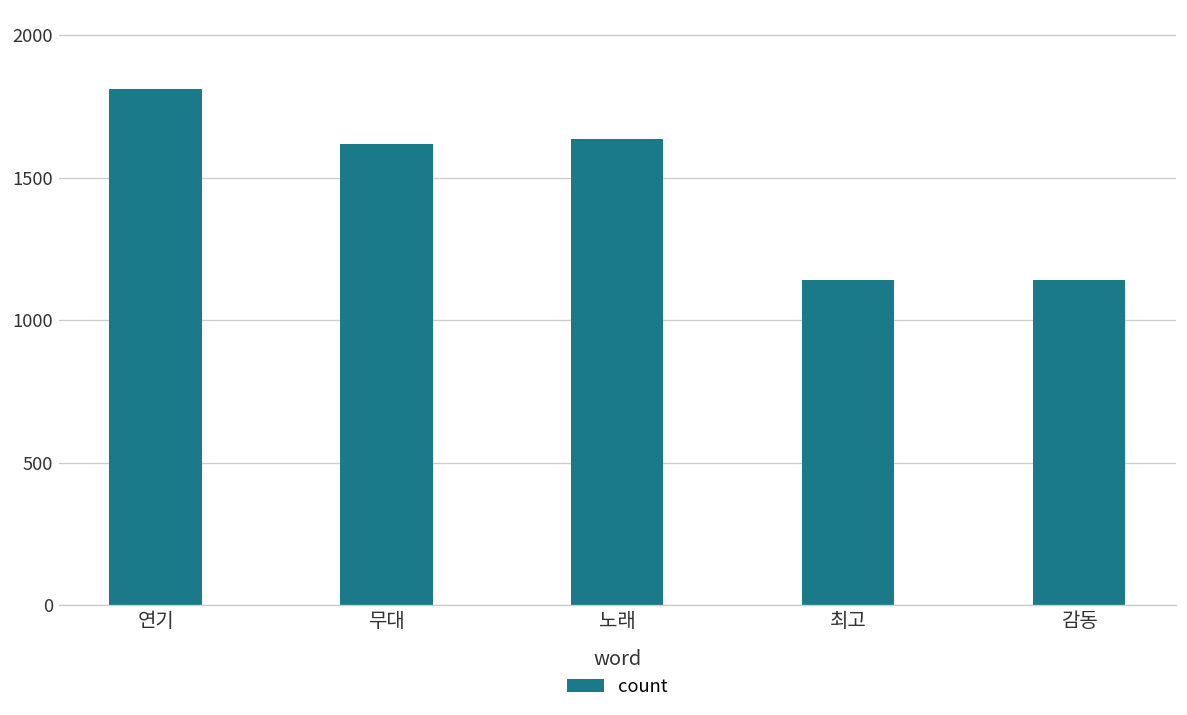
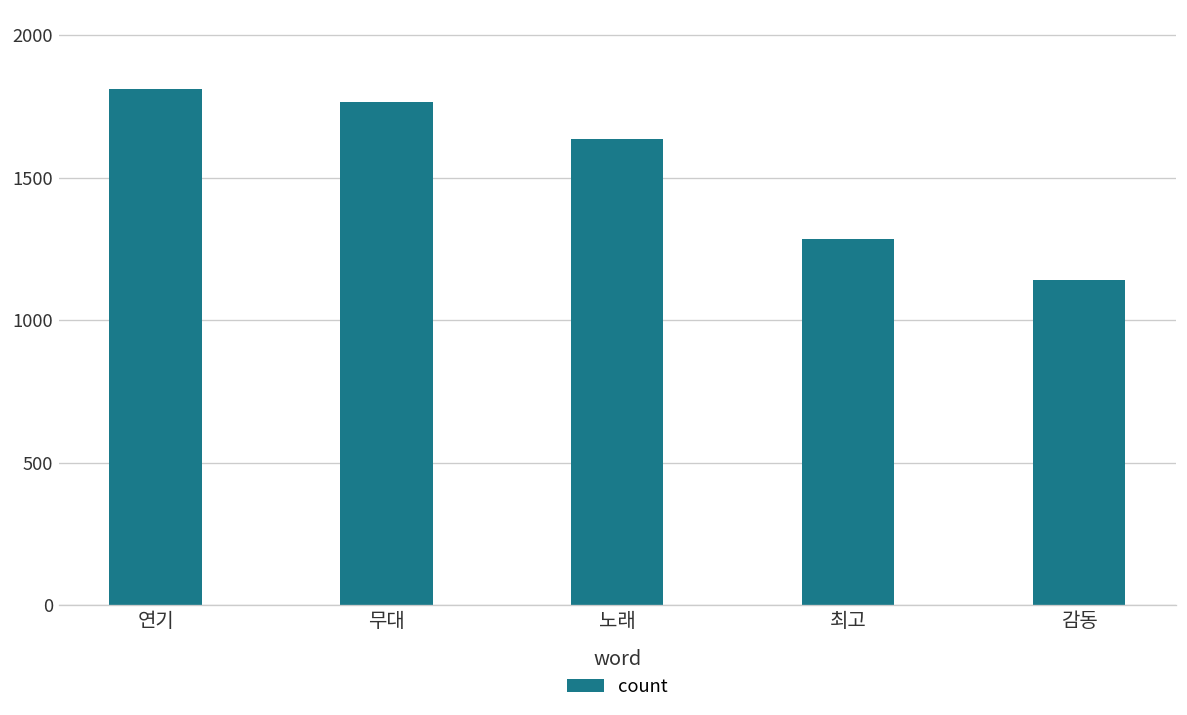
  {
    "연기": 1810,
-   "무대": 1620,
+   "무대": 1770,
    "노래": 1640,
-   "최고": 1140,
+   "최고": 1280,
    "감동": 1140
  }
